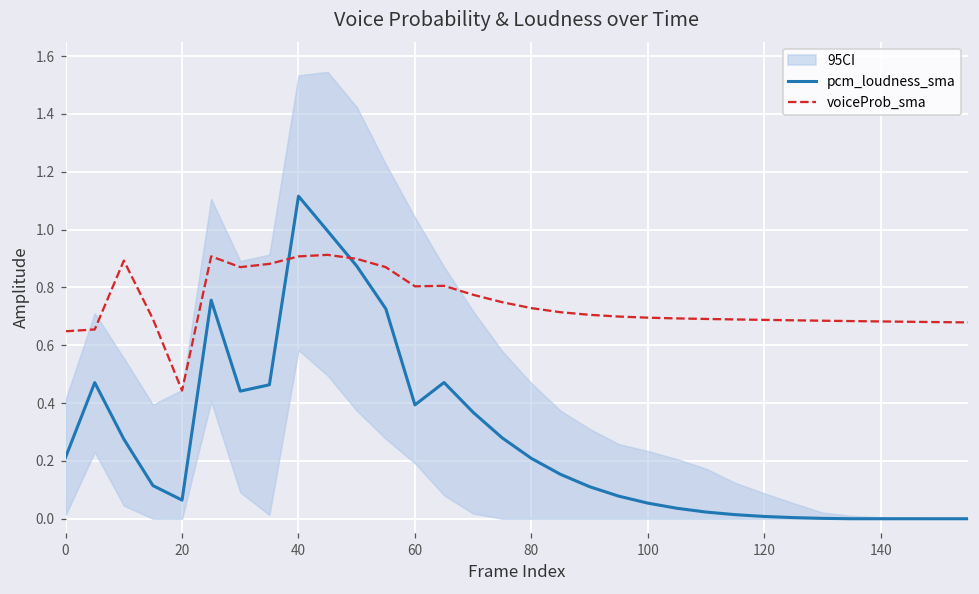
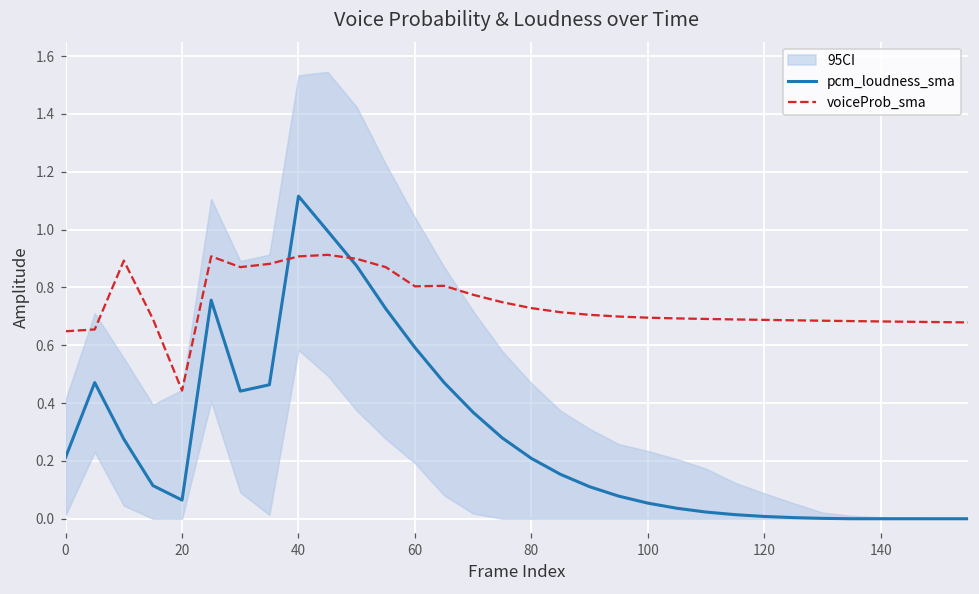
  {
    "pcm_loudness_sma": {
      "0": 0.21,
      "20": 0.06,
      "40": 1.12,
-     "60": 0.39,
+     "60": 0.59,
      "80": 0.21,
      "100": 0.05,
      "120": 0.01
    },
    "voiceProb_sma": {
      "0": 0.65,
      "40": 0.91,
      "60": 0.80,
      "80": 0.73,
      "100": 0.70,
      "120": 0.69,
      "140": 0.68
    }
  }
